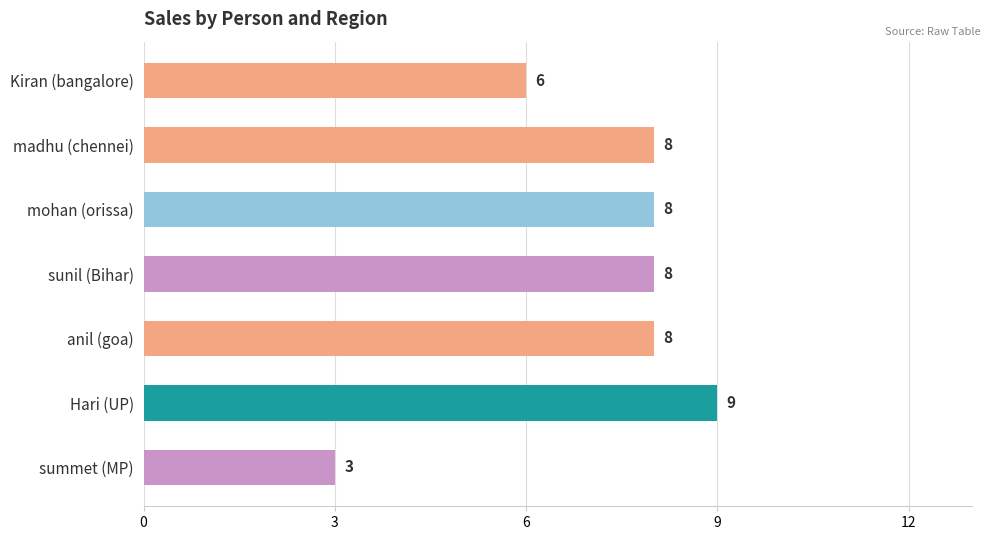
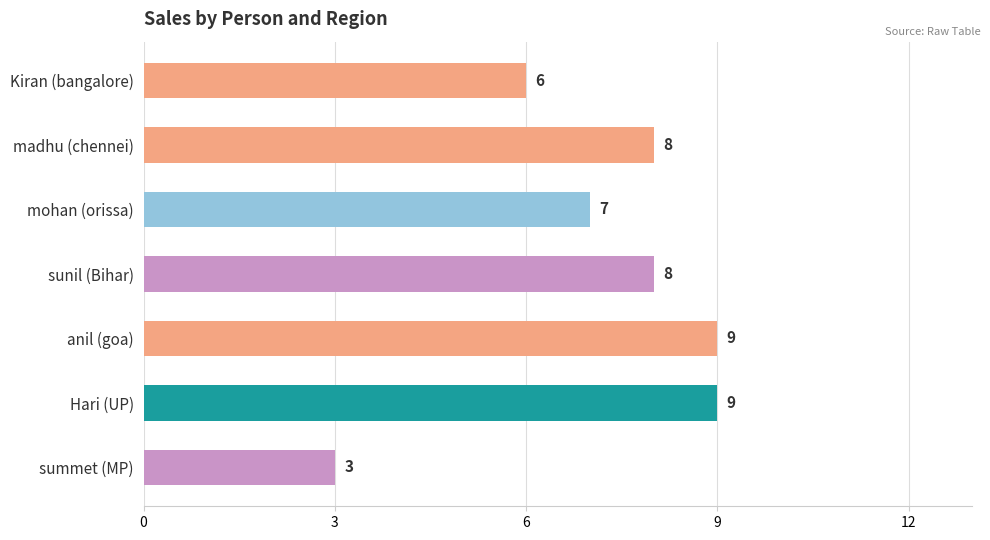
  {
    "Kiran (bangalore)": 6,
    "madhu (chennei)": 8,
-   "mohan (orissa)": 8,
+   "mohan (orissa)": 7,
    "sunil (Bihar)": 8,
-   "anil (goa)": 8,
+   "anil (goa)": 9,
    "Hari (UP)": 9,
    "summet (MP)": 3
  }
